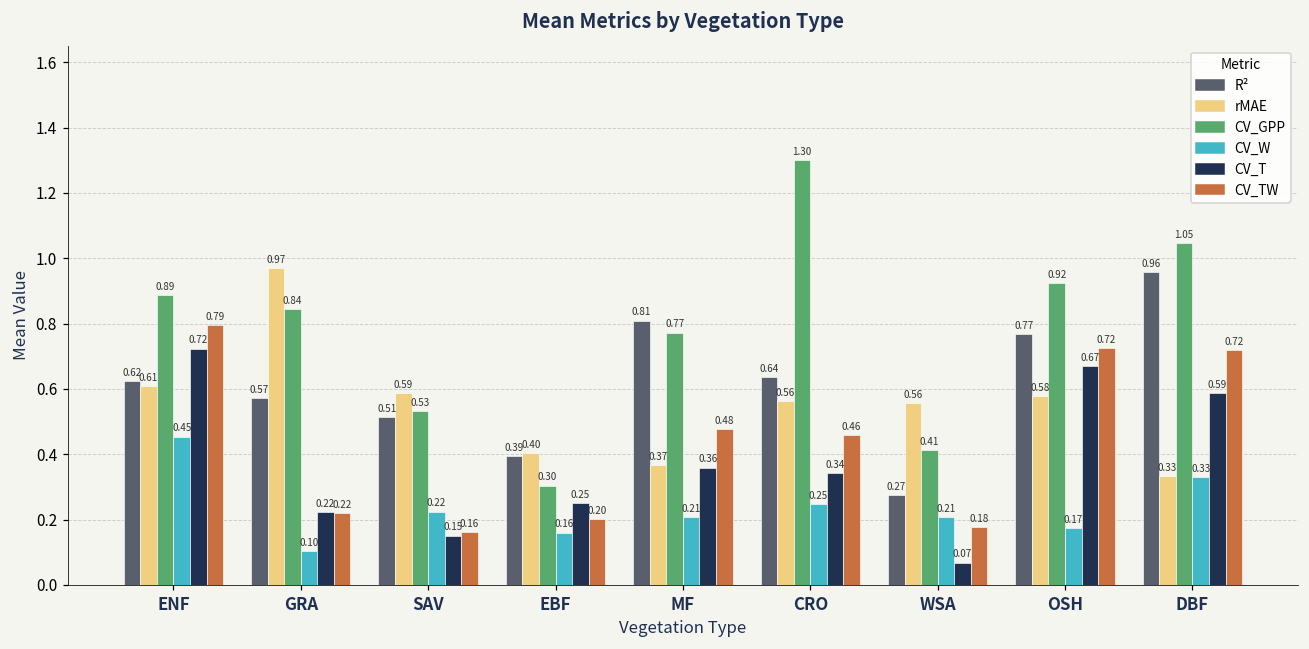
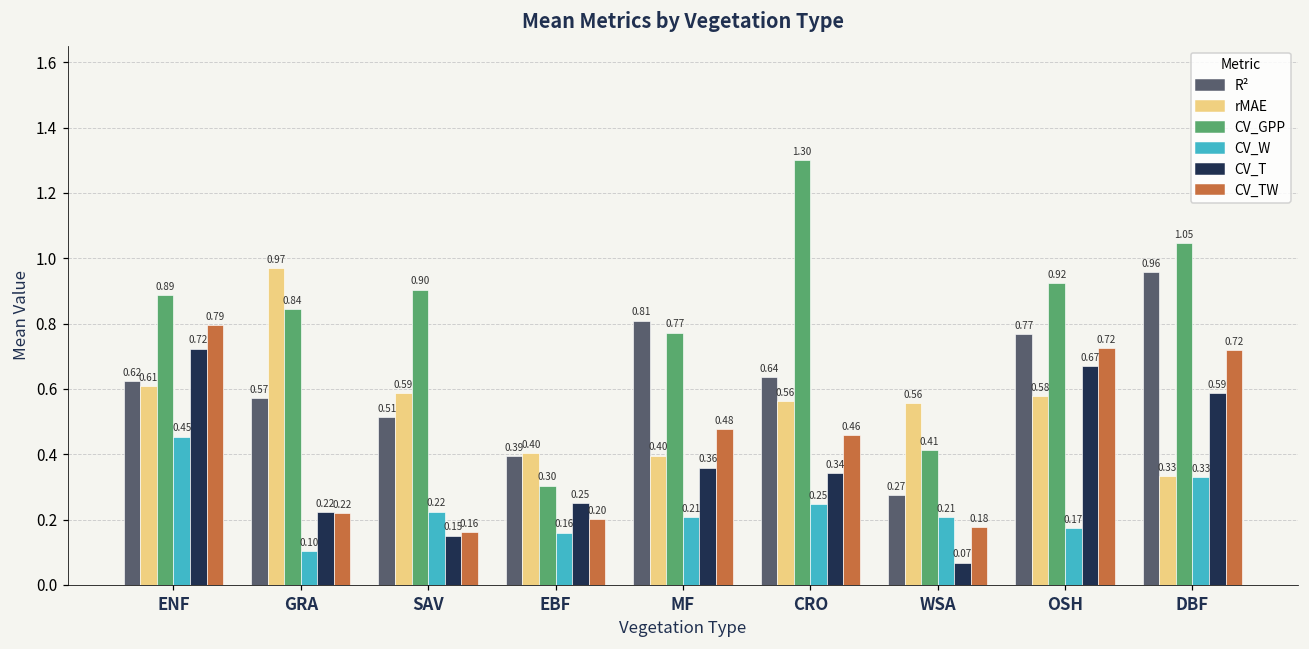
  {
    "rMAE": {
      "ENF": 0.61,
      "GRA": 0.97,
      "SAV": 0.59,
      "EBF": 0.40,
-     "MF": 0.37,
+     "MF": 0.40,
      "CRO": 0.56,
      "WSA": 0.56,
      "OSH": 0.58,
      "DBF": 0.33
    },
    "CV_GPP": {
      "ENF": 0.89,
      "GRA": 0.84,
-     "SAV": 0.53,
+     "SAV": 0.90,
      "EBF": 0.30,
      "MF": 0.77,
      "CRO": 1.30,
      "WSA": 0.41,
      "OSH": 0.92,
      "DBF": 1.05
    },
    "CV_W": {
      "ENF": 0.45,
      "GRA": 0.10,
      "SAV": 0.22,
      "EBF": 0.16,
      "MF": 0.21,
      "CRO": 0.25,
      "WSA": 0.21,
      "OSH": 0.17,
      "DBF": 0.33
    },
    "CV_T": {
      "ENF": 0.72,
      "SAV": 0.15,
      "EBF": 0.25,
      "MF": 0.36,
      "CRO": 0.34,
      "WSA": 0.07,
      "OSH": 0.67,
      "DBF": 0.59
    },
    "CV_TW": {
      "ENF": 0.79,
      "SAV": 0.16,
      "EBF": 0.20,
      "MF": 0.48,
      "CRO": 0.46,
      "WSA": 0.18,
      "OSH": 0.72,
      "DBF": 0.72
    }
  }
